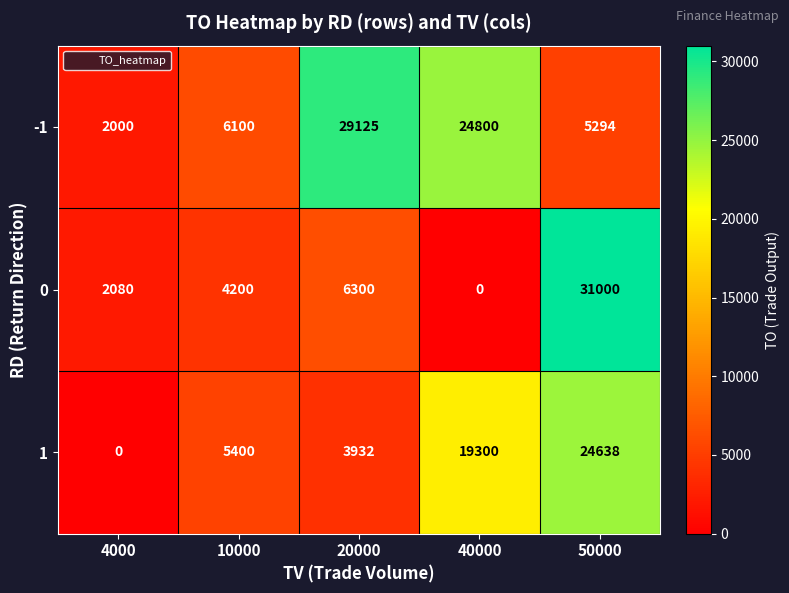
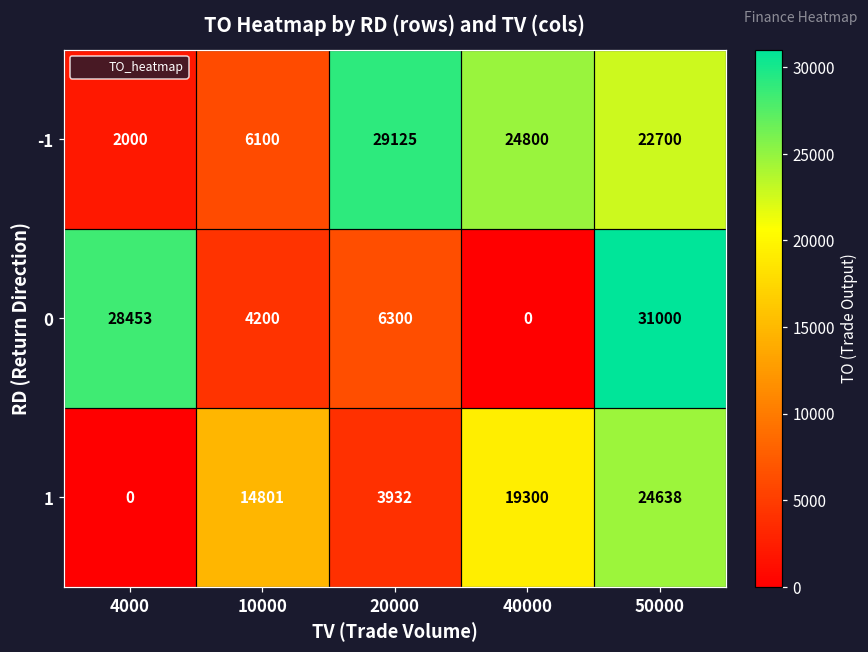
  {
    "-1": {
      "4000": 2000,
      "10000": 6100,
      "20000": 29125,
      "40000": 24800,
-     "50000": 5294
+     "50000": 22700
    },
    "0": {
-     "4000": 2080,
+     "4000": 28453,
      "10000": 4200,
      "20000": 6300,
      "40000": 0,
      "50000": 31000
    },
    "1": {
      "4000": 0,
-     "10000": 5400,
+     "10000": 14801,
      "20000": 3932,
      "40000": 19300,
      "50000": 24638
    }
  }
